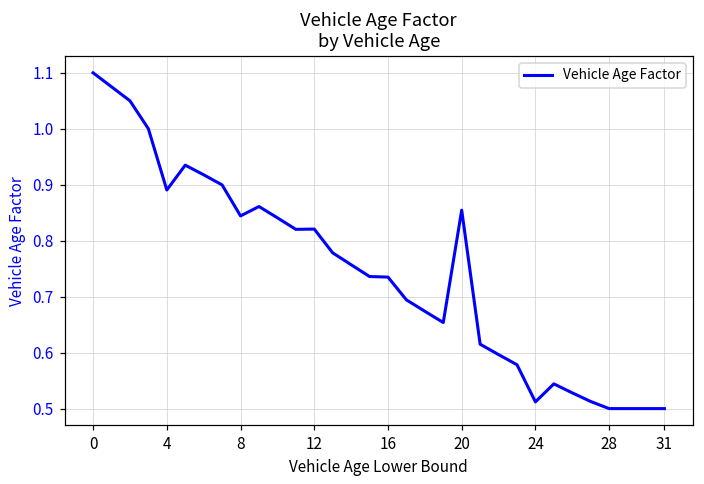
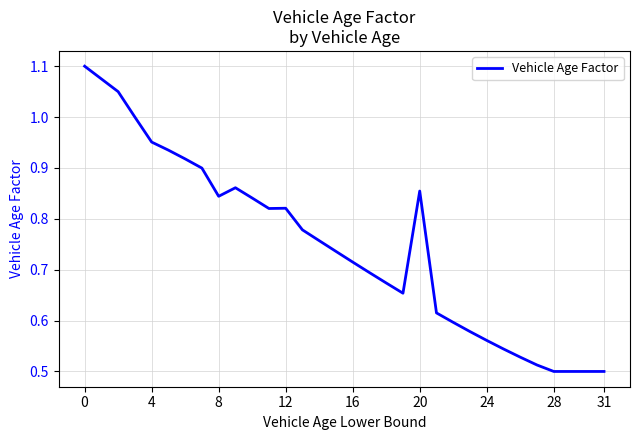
  {
    "0": 1.10,
-   "4": 0.89,
+   "4": 0.95,
    "8": 0.84,
    "12": 0.82,
-   "16": 0.74,
+   "16": 0.72,
    "20": 0.85,
-   "24": 0.51,
+   "24": 0.56,
    "28": 0.50,
    "31": 0.50
  }
